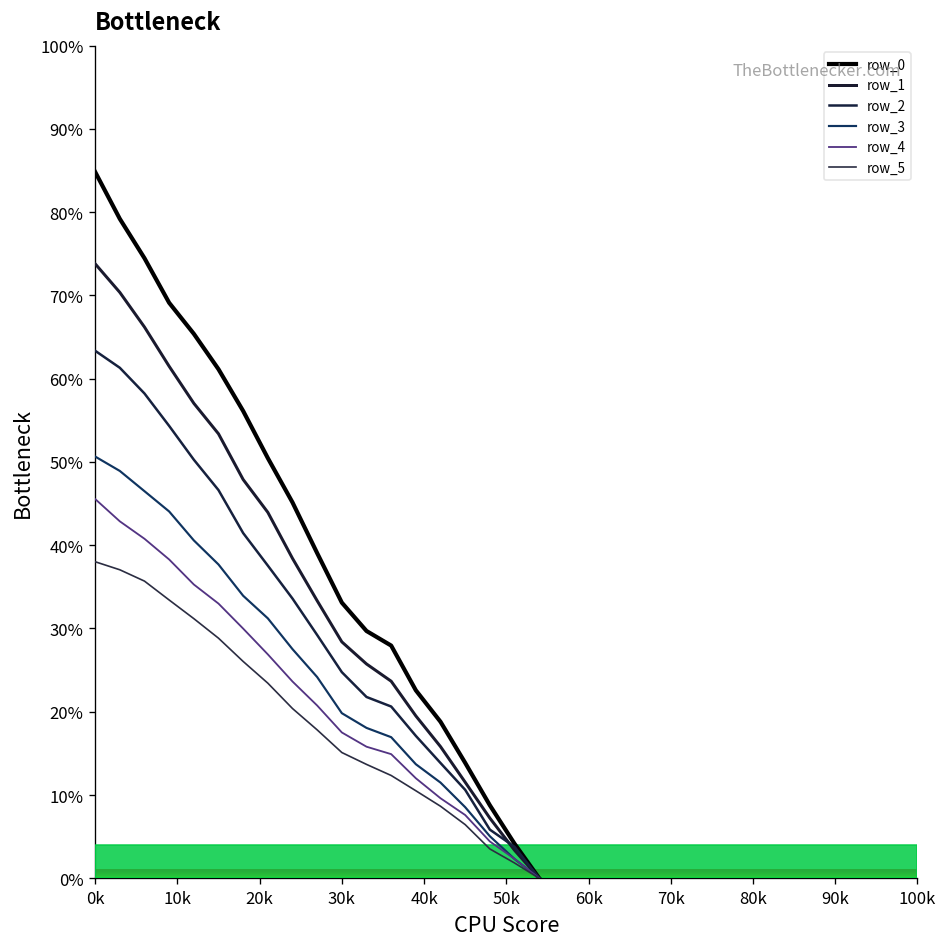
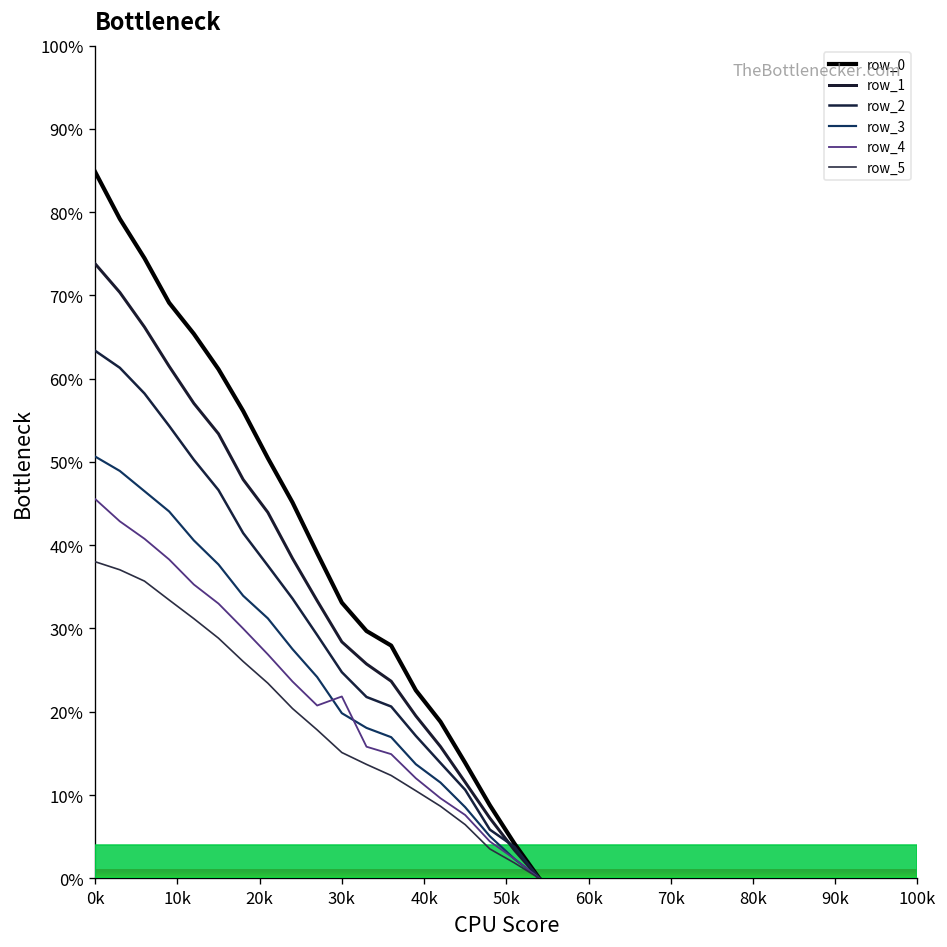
  {
    "row_4": {
      "0k": "46%",
-     "30k": "18%"
+     "30k": "22%"
    }
  }
